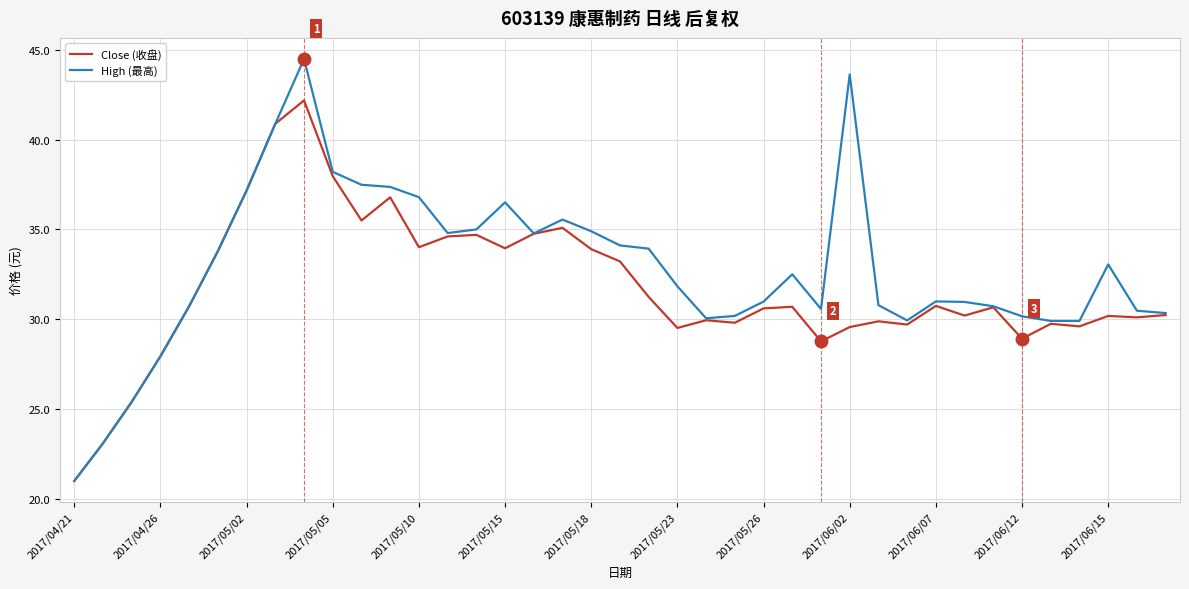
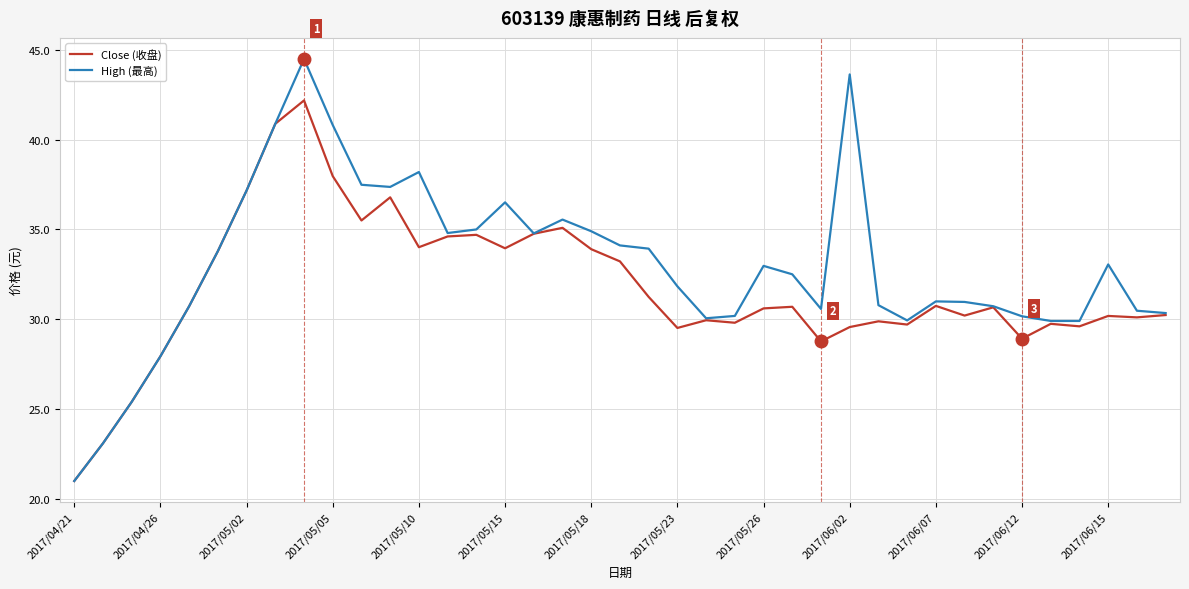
  {
    "High (最高)": {
-     "2017/05/05": 38.2,
-     "2017/05/10": 36.8,
+     "2017/05/05": 40.8,
+     "2017/05/10": 38.2,
      "2017/05/15": 36.5,
      "2017/05/18": 34.9,
      "2017/05/23": 31.8,
-     "2017/05/26": 31.0,
+     "2017/05/26": 33.0,
      "2017/06/02": 43.6,
      "2017/06/07": 31.0,
      "2017/06/15": 33.1
    }
  }
